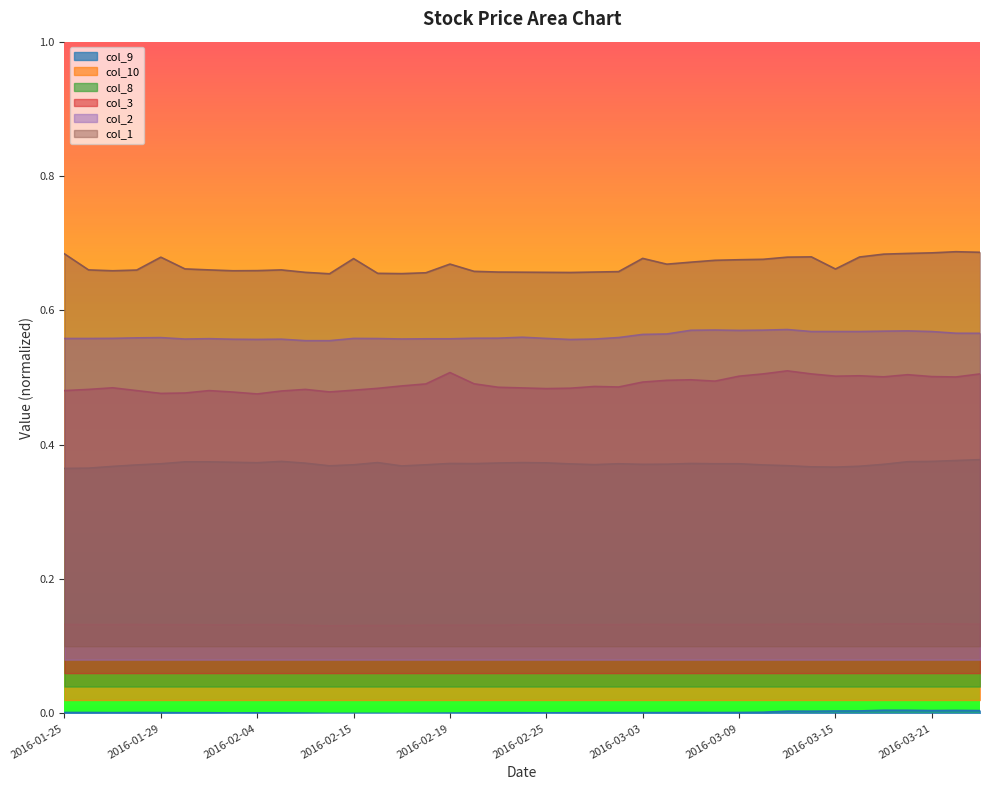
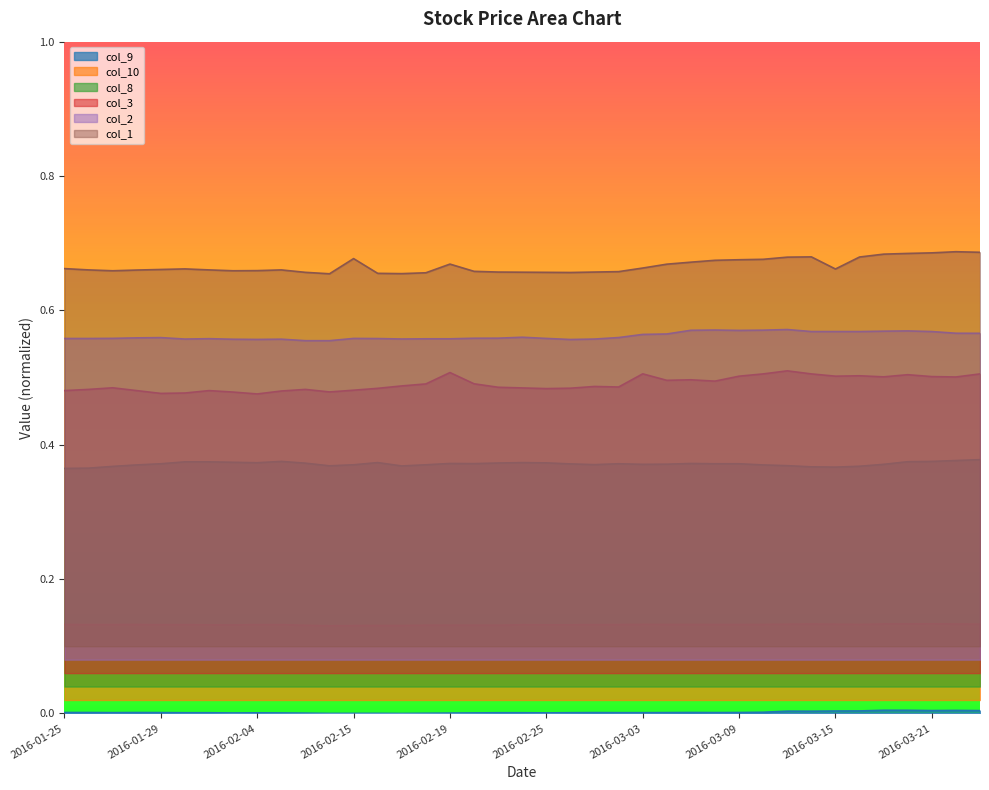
  {
    "col_9": {
      "2016-01-25": 0.00,
      "2016-01-29": 0.00,
      "2016-02-04": 0.00,
      "2016-02-15": 0.00,
      "2016-02-19": 0.00,
      "2016-02-25": 0.00,
      "2016-03-03": 0.00,
      "2016-03-09": 0.00,
      "2016-03-15": 0.00,
      "2016-03-21": 0.00
    },
    "col_10": {
      "2016-01-25": 0.13,
      "2016-01-29": 0.13,
      "2016-02-04": 0.13,
      "2016-02-15": 0.13,
      "2016-02-19": 0.13,
      "2016-02-25": 0.13,
      "2016-03-03": 0.13,
      "2016-03-09": 0.13,
      "2016-03-15": 0.13,
      "2016-03-21": 0.13
    },
    "col_8": {
      "2016-01-25": 0.36,
      "2016-01-29": 0.37,
      "2016-02-04": 0.37,
      "2016-02-15": 0.37,
      "2016-02-19": 0.37,
      "2016-02-25": 0.37,
      "2016-03-03": 0.37,
      "2016-03-09": 0.37,
      "2016-03-15": 0.37,
      "2016-03-21": 0.38
    },
    "col_3": {
      "2016-01-25": 0.48,
      "2016-01-29": 0.48,
      "2016-02-04": 0.48,
      "2016-02-15": 0.48,
      "2016-02-19": 0.51,
      "2016-02-25": 0.48,
-     "2016-03-03": 0.49,
+     "2016-03-03": 0.51,
      "2016-03-09": 0.50,
      "2016-03-15": 0.50,
      "2016-03-21": 0.50
    },
    "col_2": {
      "2016-01-25": 0.56,
      "2016-01-29": 0.56,
      "2016-02-04": 0.56,
      "2016-02-15": 0.56,
      "2016-02-19": 0.56,
      "2016-02-25": 0.56,
      "2016-03-03": 0.56,
      "2016-03-09": 0.57,
      "2016-03-15": 0.57,
      "2016-03-21": 0.57
    },
    "col_1": {
-     "2016-01-25": 0.68,
-     "2016-01-29": 0.68,
+     "2016-01-25": 0.66,
+     "2016-01-29": 0.66,
      "2016-02-04": 0.66,
      "2016-02-15": 0.68,
      "2016-02-19": 0.67,
      "2016-02-25": 0.66,
-     "2016-03-03": 0.68,
+     "2016-03-03": 0.66,
      "2016-03-09": 0.68,
      "2016-03-15": 0.66,
      "2016-03-21": 0.69
    }
  }
